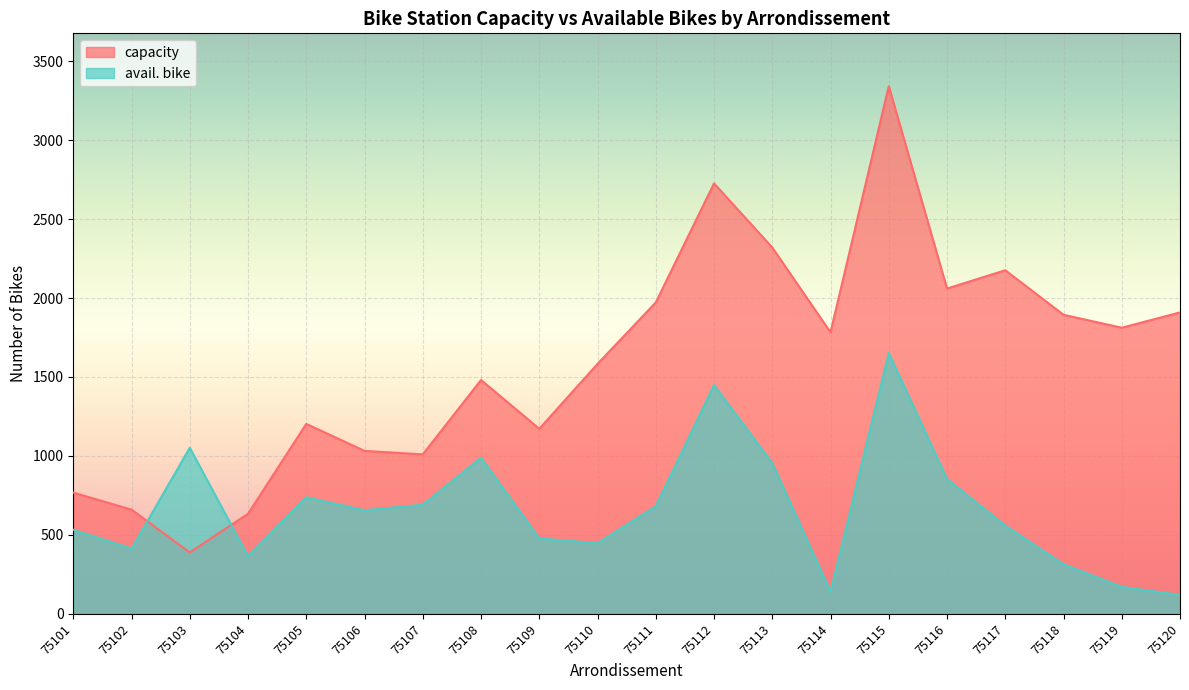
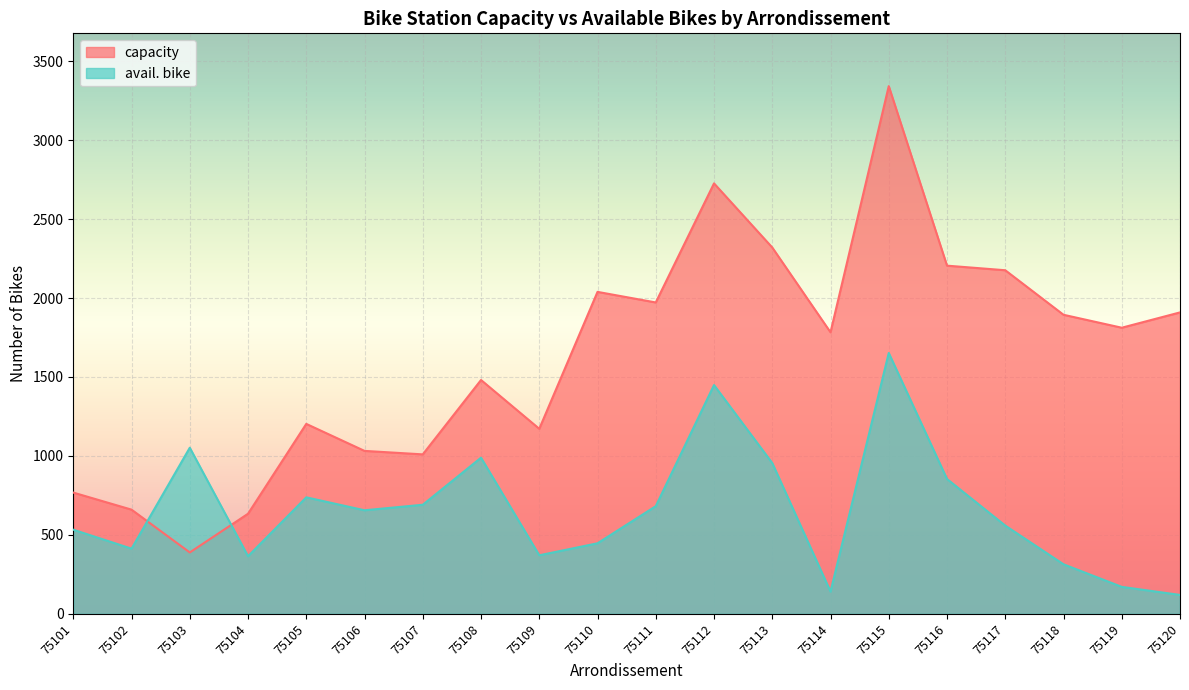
  {
    "capacity": {
      "75101": 770,
      "75102": 660,
      "75103": 390,
      "75104": 630,
      "75105": 1200,
      "75106": 1030,
      "75107": 1010,
      "75108": 1480,
      "75109": 1170,
-     "75110": 1580,
+     "75110": 2040,
      "75111": 1970,
      "75112": 2730,
      "75113": 2320,
      "75114": 1780,
      "75115": 3340,
-     "75116": 2060,
+     "75116": 2210,
      "75117": 2180,
      "75118": 1890,
      "75119": 1810,
      "75120": 1910
    },
    "avail. bike": {
      "75101": 530,
      "75102": 410,
      "75103": 1050,
      "75104": 370,
      "75105": 740,
      "75106": 660,
      "75107": 690,
      "75108": 990,
-     "75109": 480,
+     "75109": 370,
      "75110": 450,
      "75111": 680,
      "75112": 1450,
      "75113": 960,
      "75114": 140,
      "75115": 1650,
      "75116": 850,
      "75117": 560,
      "75118": 310,
      "75119": 170,
      "75120": 120
    }
  }
